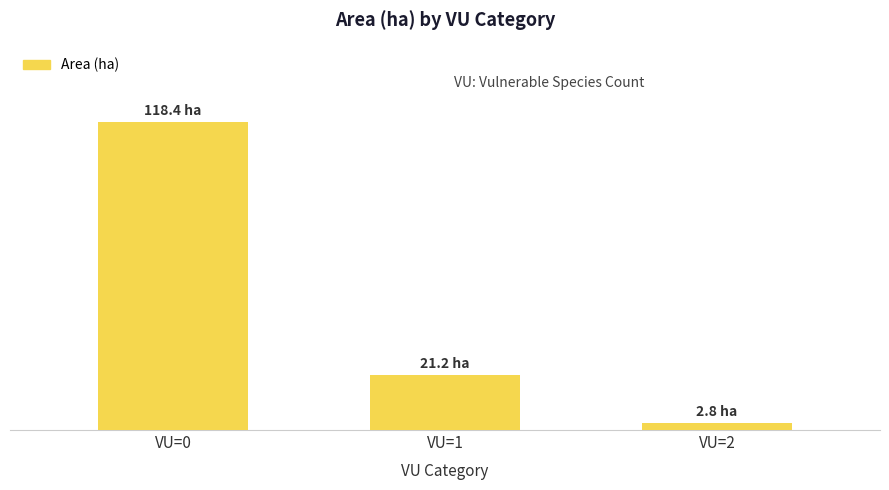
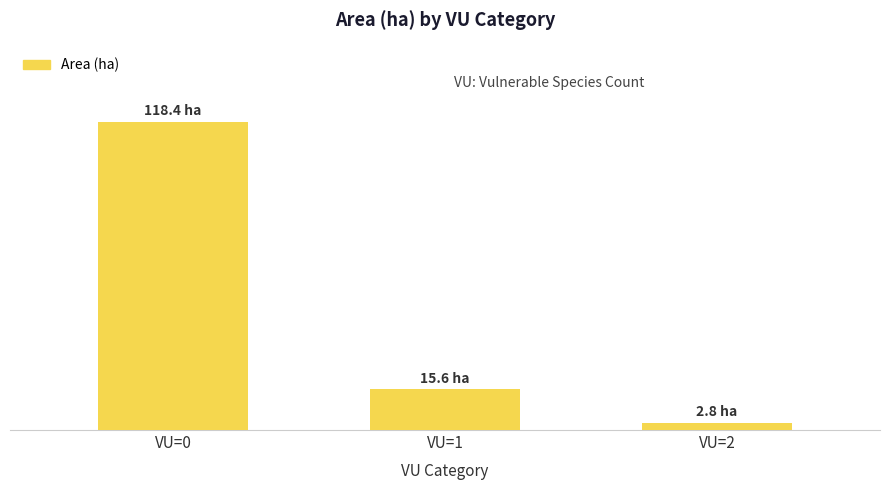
  {
    "VU=0": 118.4,
-   "VU=1": 21.2,
+   "VU=1": 15.6,
    "VU=2": 2.8
  }
